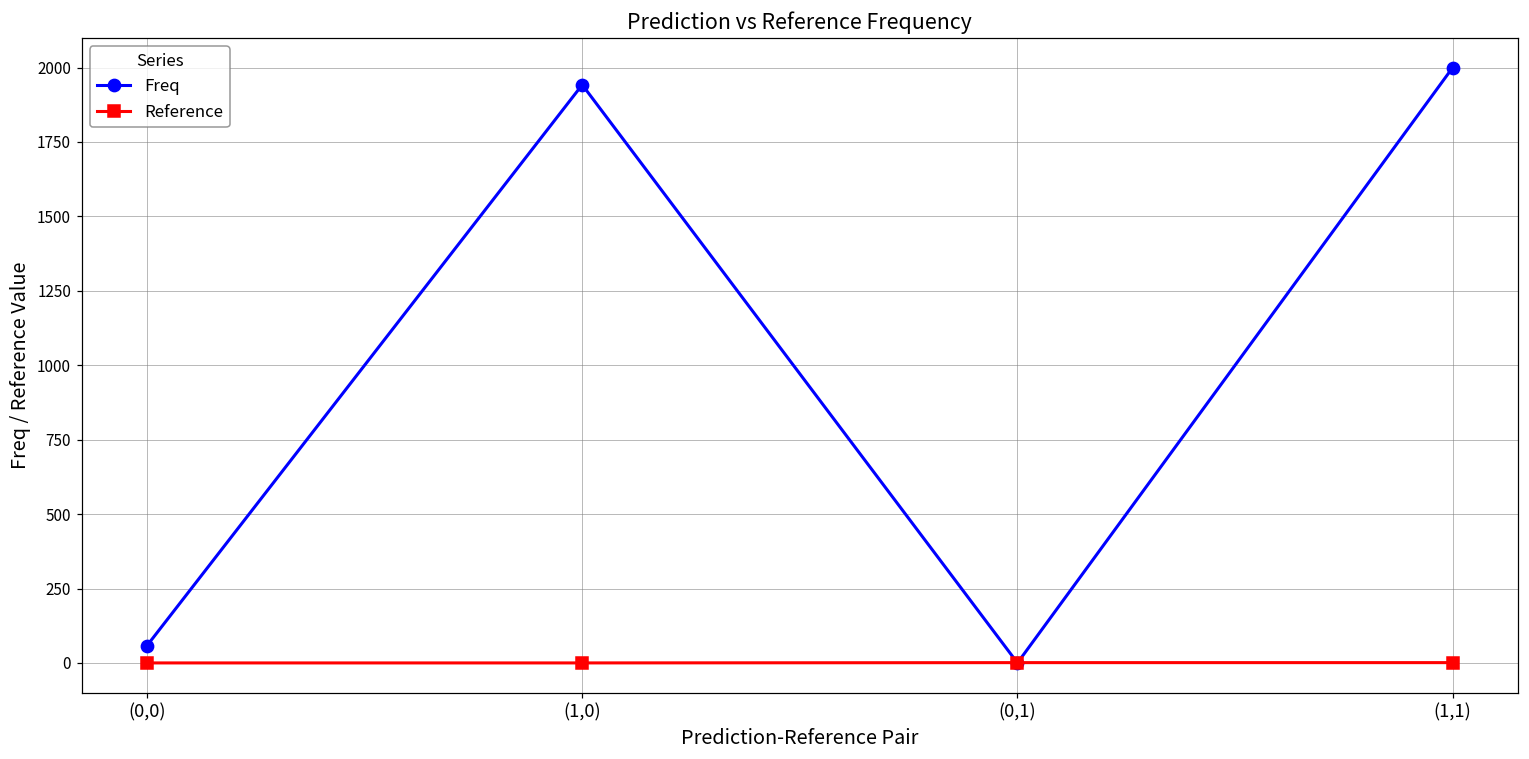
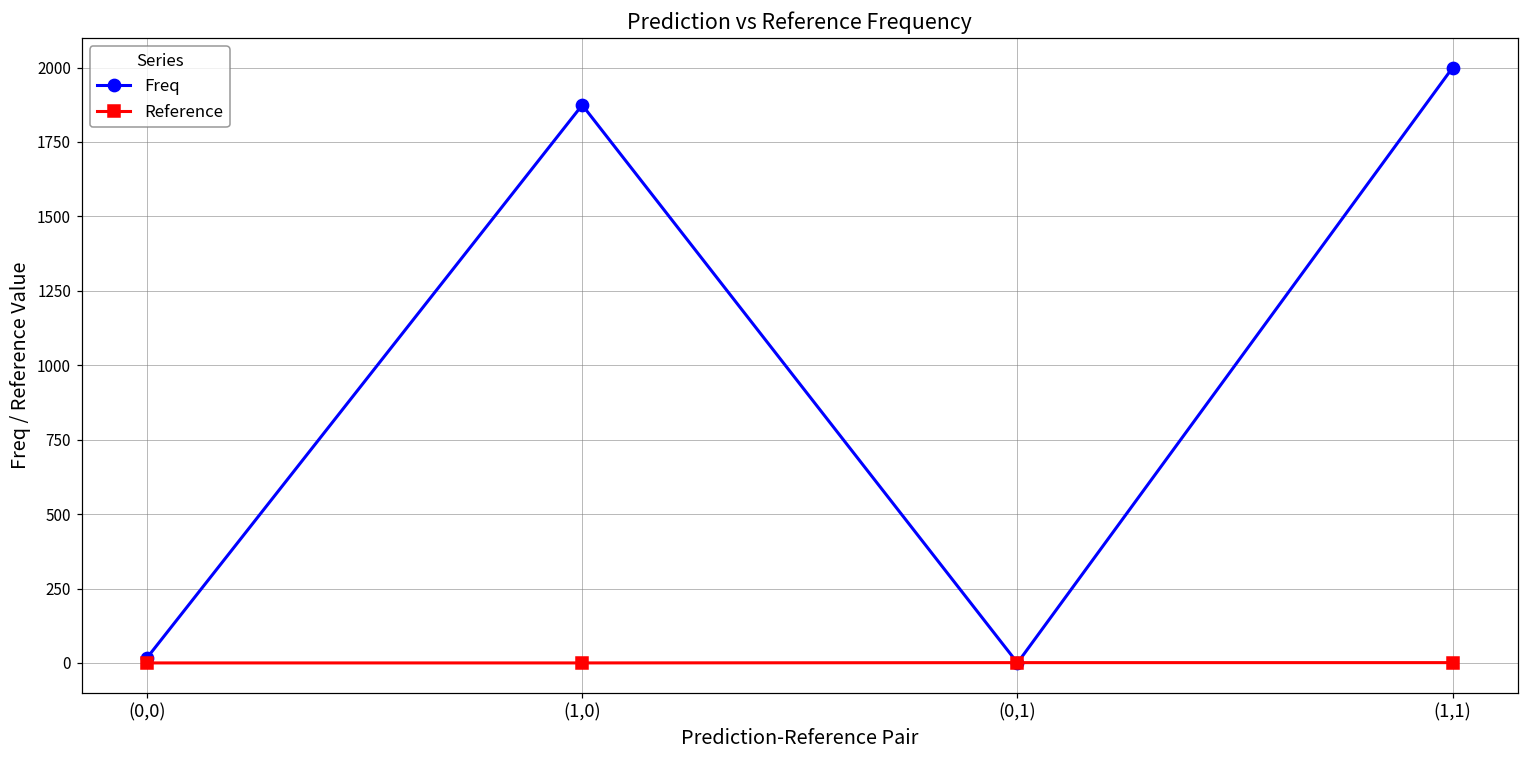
  {
    "Freq": {
-     "(0,0)": 60,
-     "(1,0)": 1940,
+     "(0,0)": 20,
+     "(1,0)": 1870,
      "(1,1)": 2000
    },
    "Reference": {
      "(0,0)": 0,
      "(1,0)": 0,
      "(1,1)": 0
    }
  }
